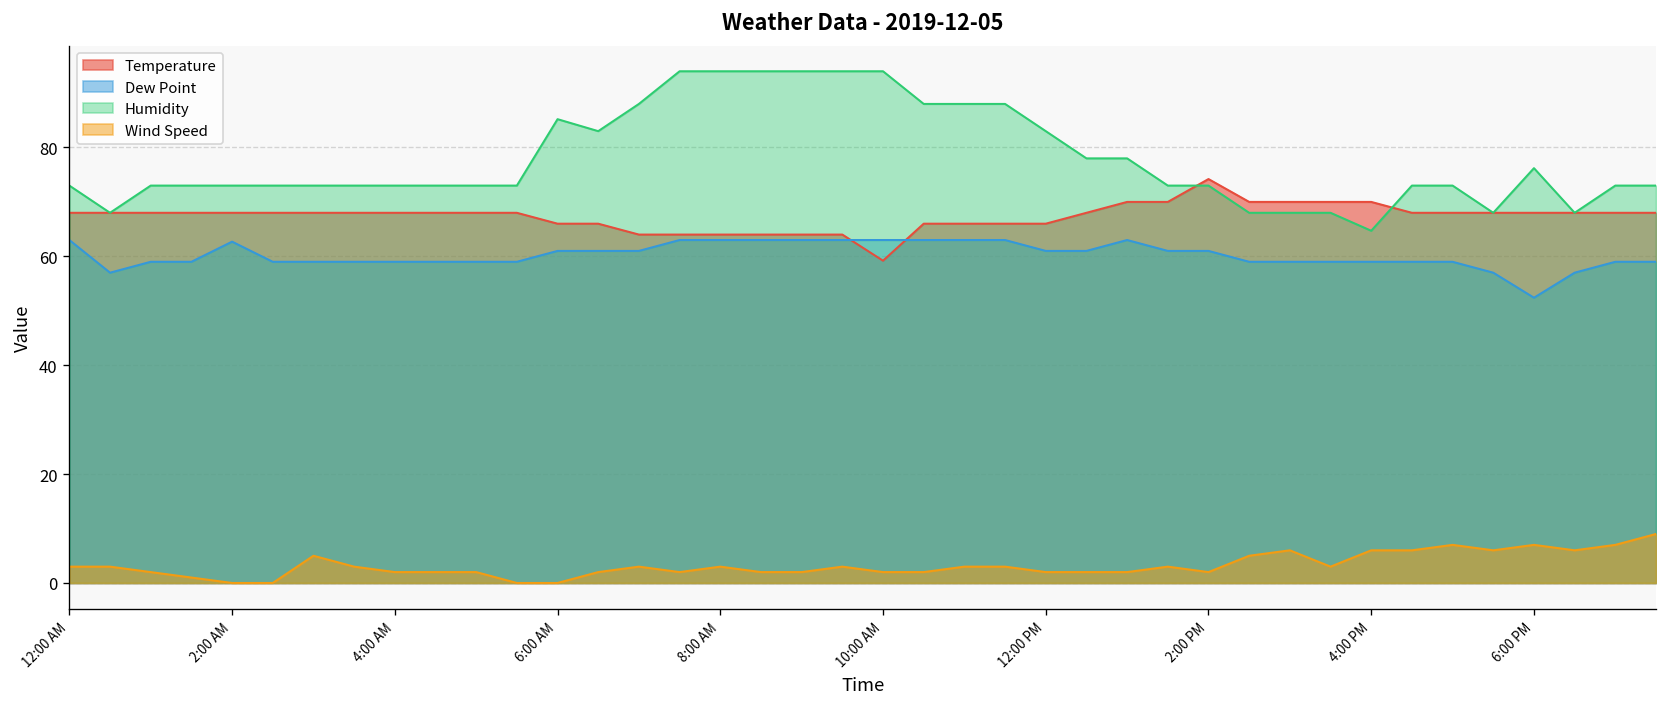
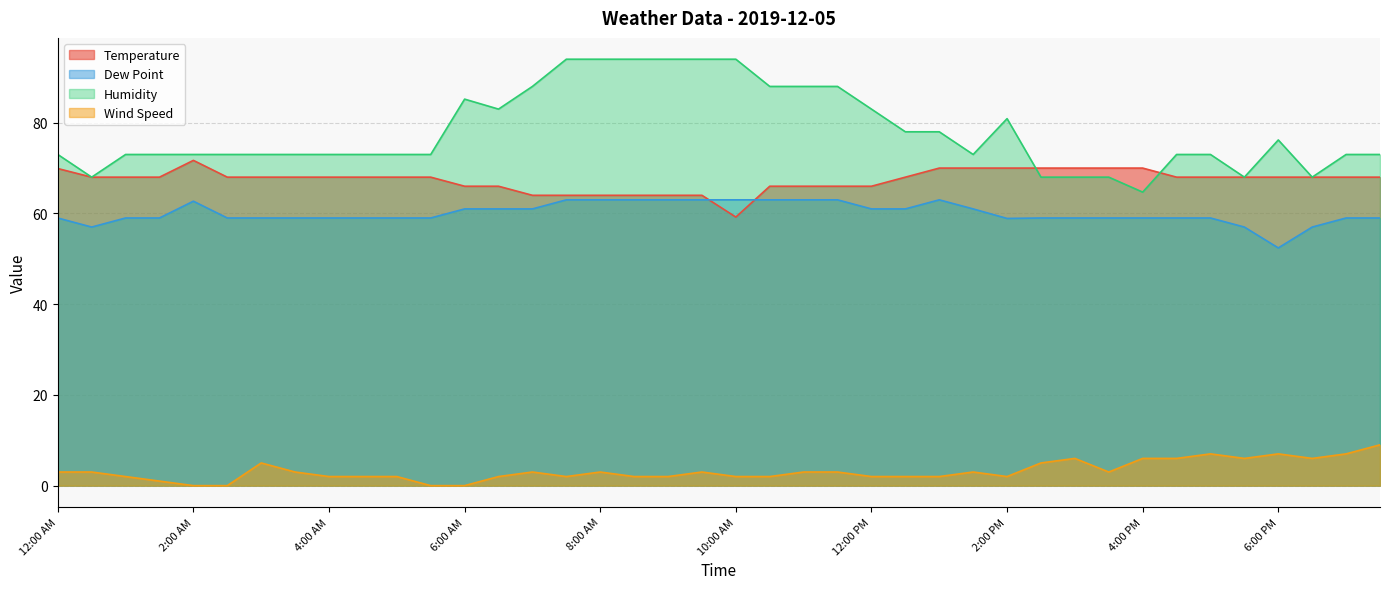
  {
    "Temperature": {
-     "12:00 AM": 68,
-     "2:00 AM": 68,
+     "12:00 AM": 70,
+     "2:00 AM": 72,
      "4:00 AM": 68,
      "6:00 AM": 66,
      "8:00 AM": 64,
      "10:00 AM": 59,
      "12:00 PM": 66,
-     "2:00 PM": 74,
+     "2:00 PM": 70,
      "4:00 PM": 70,
      "6:00 PM": 68
    },
    "Dew Point": {
-     "12:00 AM": 63,
+     "12:00 AM": 59,
      "2:00 AM": 63,
      "4:00 AM": 59,
      "6:00 AM": 61,
      "8:00 AM": 63,
      "10:00 AM": 63,
      "12:00 PM": 61,
-     "2:00 PM": 61,
+     "2:00 PM": 59,
      "4:00 PM": 59,
      "6:00 PM": 52
    },
    "Humidity": {
      "12:00 AM": 73,
      "2:00 AM": 73,
      "4:00 AM": 73,
      "6:00 AM": 85,
      "8:00 AM": 94,
      "10:00 AM": 94,
      "12:00 PM": 83,
-     "2:00 PM": 73,
+     "2:00 PM": 81,
      "4:00 PM": 65,
      "6:00 PM": 76
    },
    "Wind Speed": {
      "12:00 AM": 3,
      "2:00 AM": 0,
      "4:00 AM": 2,
      "6:00 AM": 0,
      "8:00 AM": 3,
      "10:00 AM": 2,
      "12:00 PM": 2,
      "2:00 PM": 2,
      "4:00 PM": 6,
      "6:00 PM": 7
    }
  }
